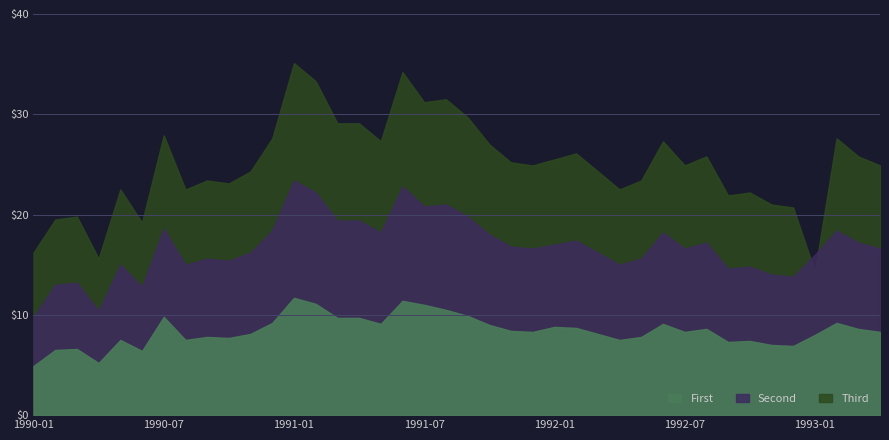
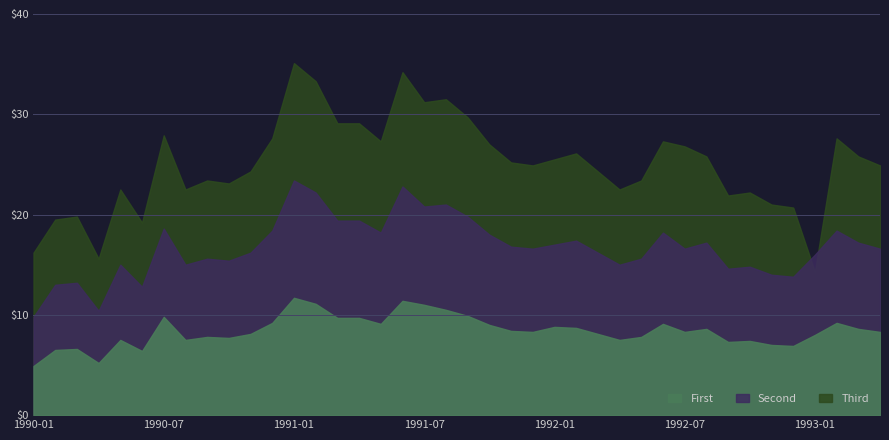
  {
    "Third": {
      "1990-01": "$16.2",
      "1990-07": "$27.9",
      "1991-01": "$35.1",
      "1991-07": "$31.2",
      "1992-01": "$25.5",
-     "1992-07": "$24.9",
+     "1992-07": "$26.8",
      "1993-01": "$14.3"
    },
    "Second": {
      "1990-01": "$9.8",
      "1990-07": "$18.6",
      "1991-01": "$23.4",
      "1991-07": "$20.8",
      "1992-01": "$17.0",
      "1992-07": "$16.6",
      "1993-01": "$16.0"
    },
    "First": {
      "1990-01": "$4.9",
      "1990-07": "$9.8",
      "1991-01": "$11.7",
      "1991-07": "$11.0",
      "1992-01": "$8.8",
      "1992-07": "$8.3",
      "1993-01": "$8.0"
    }
  }
